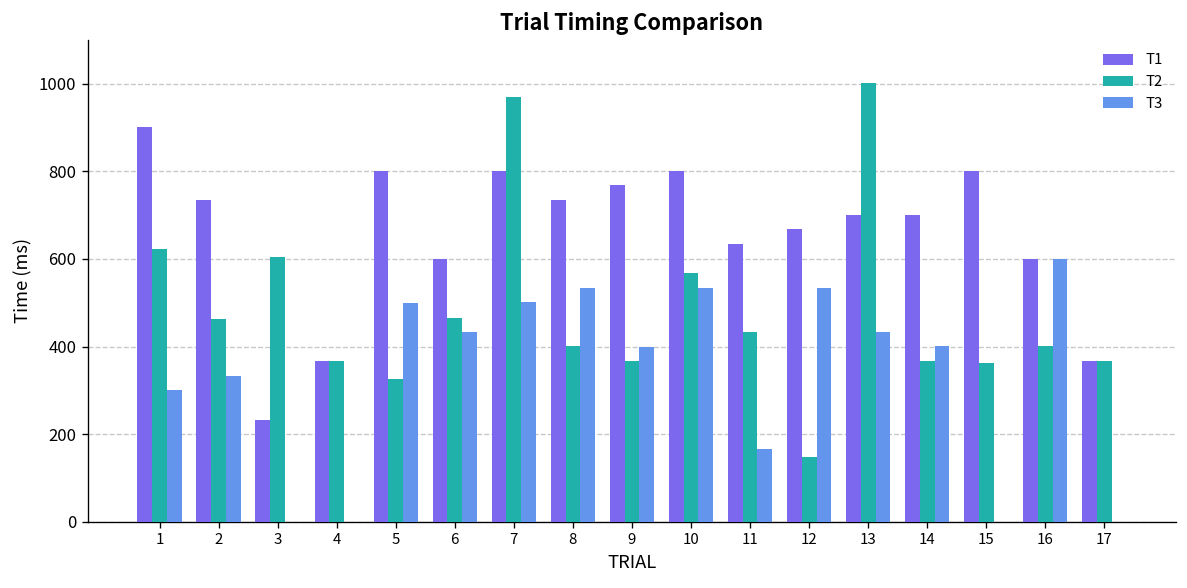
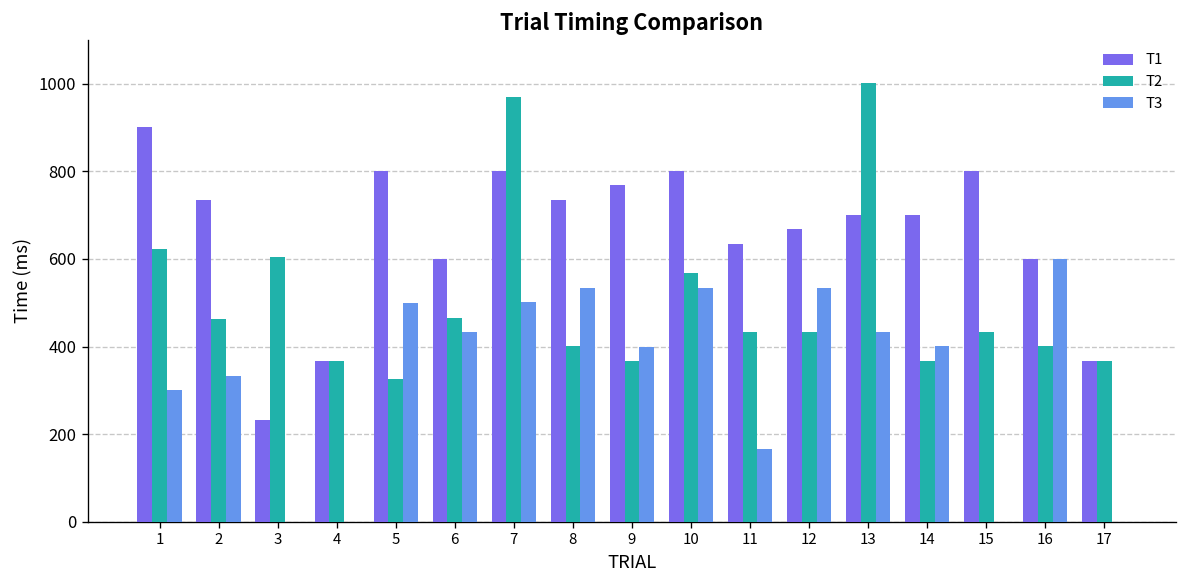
  {
    "T2": {
      "1": 620,
      "2": 460,
      "3": 610,
      "4": 370,
      "5": 330,
      "6": 470,
      "7": 970,
      "8": 400,
      "9": 370,
      "10": 570,
      "11": 430,
-     "12": 150,
+     "12": 430,
      "13": 1000,
      "14": 370,
-     "15": 360,
+     "15": 430,
      "16": 400,
      "17": 370
    }
  }
